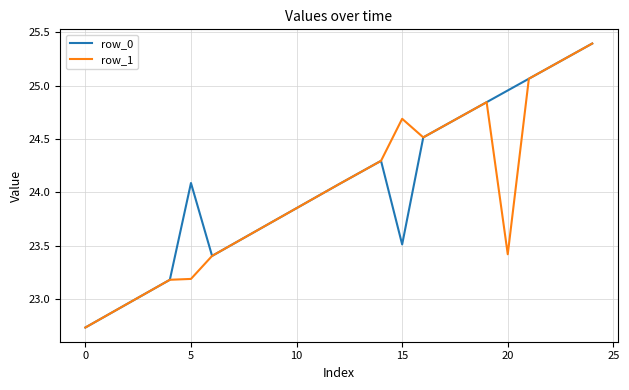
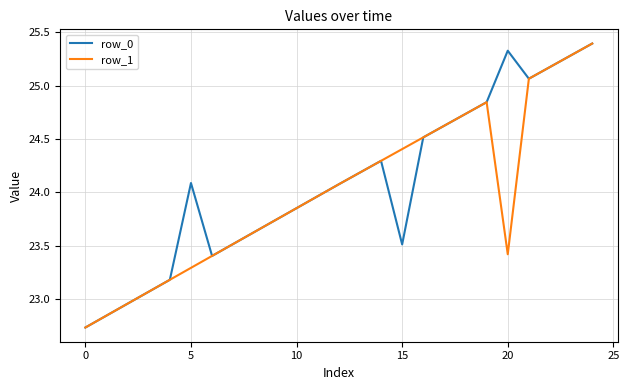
  {
    "row_0": {
      "5": 24.09,
      "15": 23.51,
-     "20": 24.96
+     "20": 25.33
    },
    "row_1": {
-     "5": 23.19,
-     "15": 24.69,
+     "5": 23.29,
+     "15": 24.41,
      "20": 23.42
    }
  }
